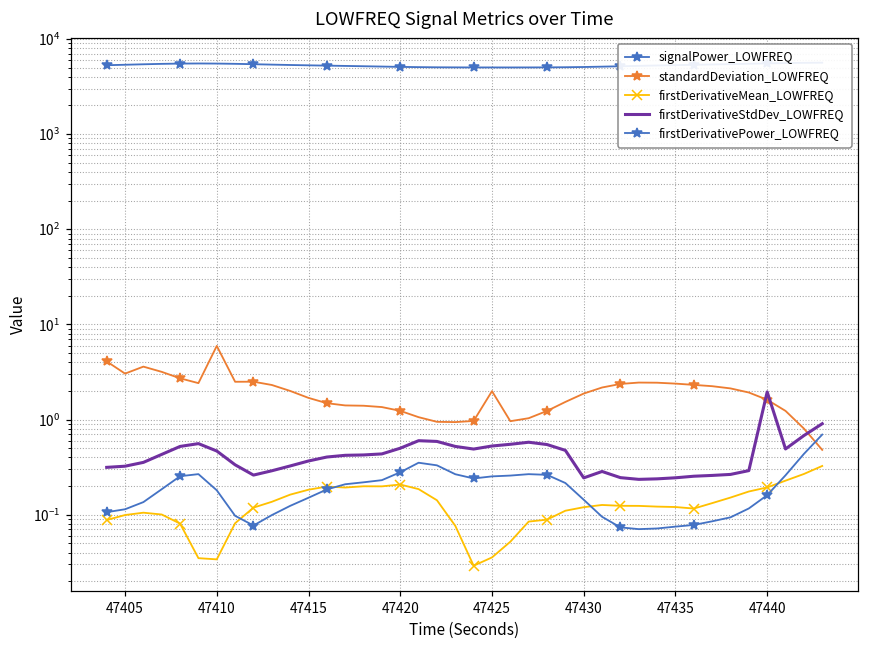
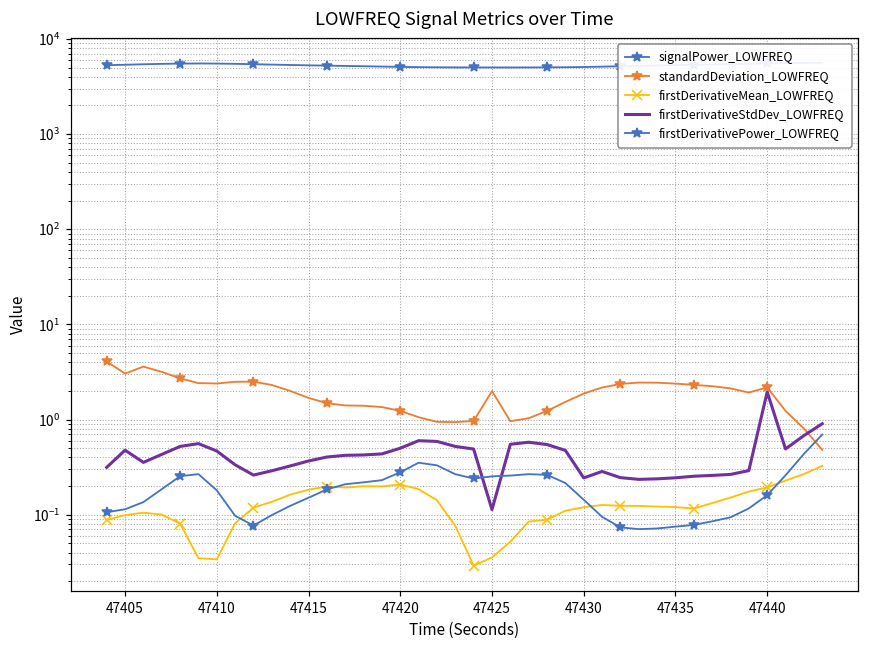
  {
    "standardDeviation_LOWFREQ": {
      "47405": 3.0,
-     "47410": 6,
+     "47410": 2.4,
      "47415": 1.7,
      "47420": 1.2,
      "47425": 2.0,
      "47430": 1.9,
      "47435": 2.4,
-     "47440": 1.6
+     "47440": 2.2
    },
    "firstDerivativeMean_LOWFREQ": {
      "47405": 0.10,
      "47410": 0.034,
      "47415": 0.18,
      "47420": 0.21,
      "47425": 0.036,
      "47430": 0.12,
      "47435": 0.12,
      "47440": 0.19
    },
    "firstDerivativeStdDev_LOWFREQ": {
-     "47405": 0.32,
+     "47405": 0.5,
      "47410": 0.5,
      "47415": 0.37,
      "47420": 0.5,
-     "47425": 0.5,
+     "47425": 0.11,
      "47430": 0.24,
      "47435": 0.24,
      "47440": 2.0
    }
  }
